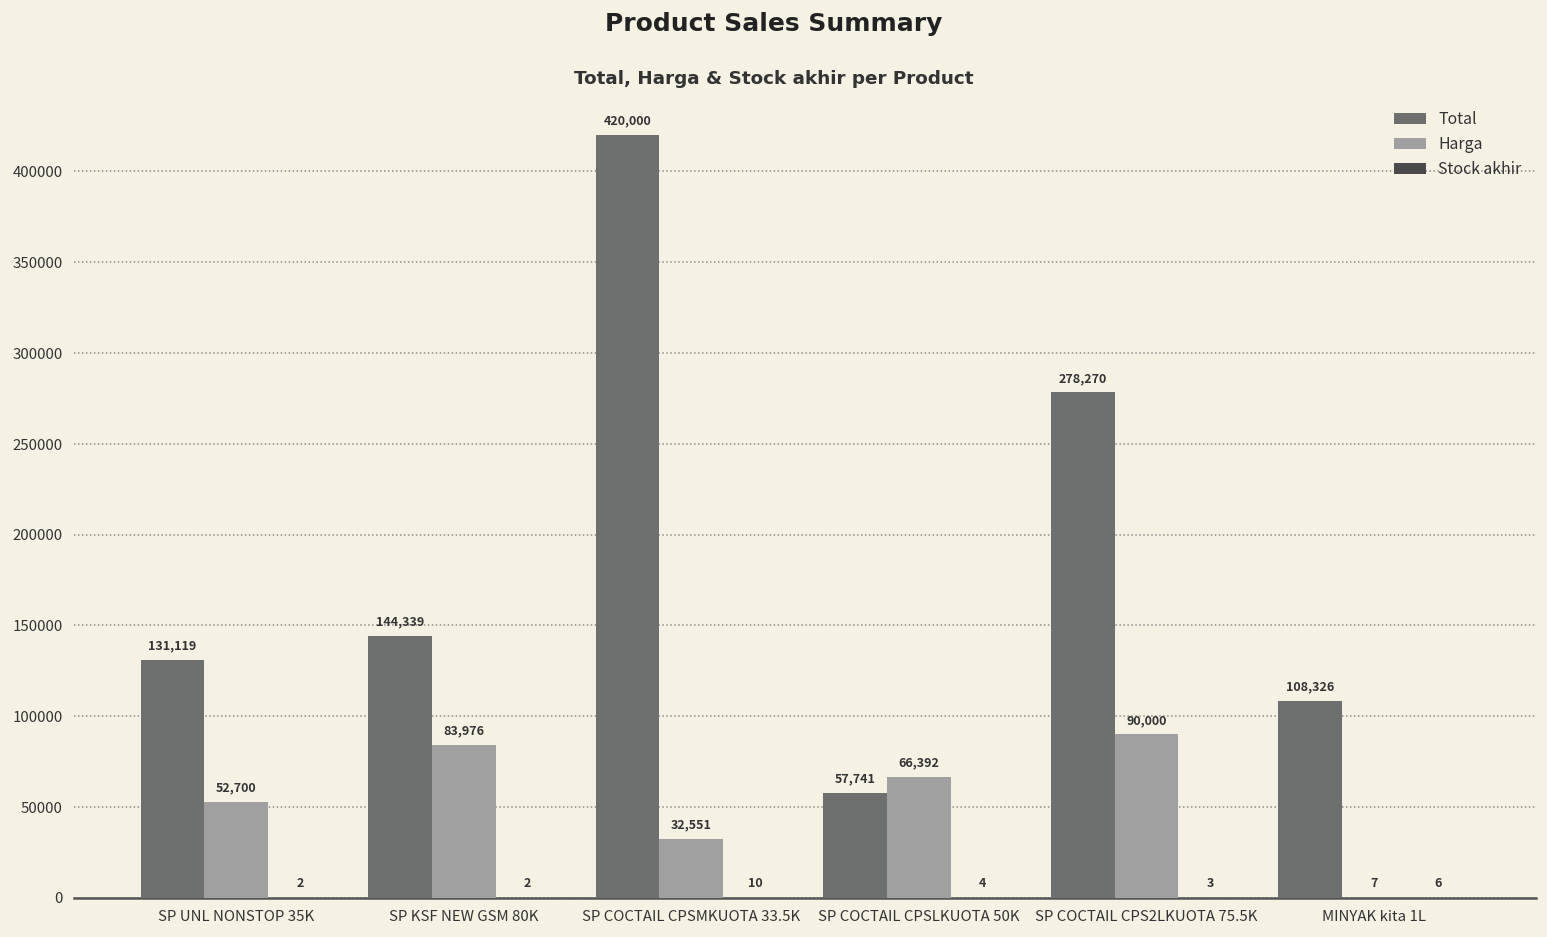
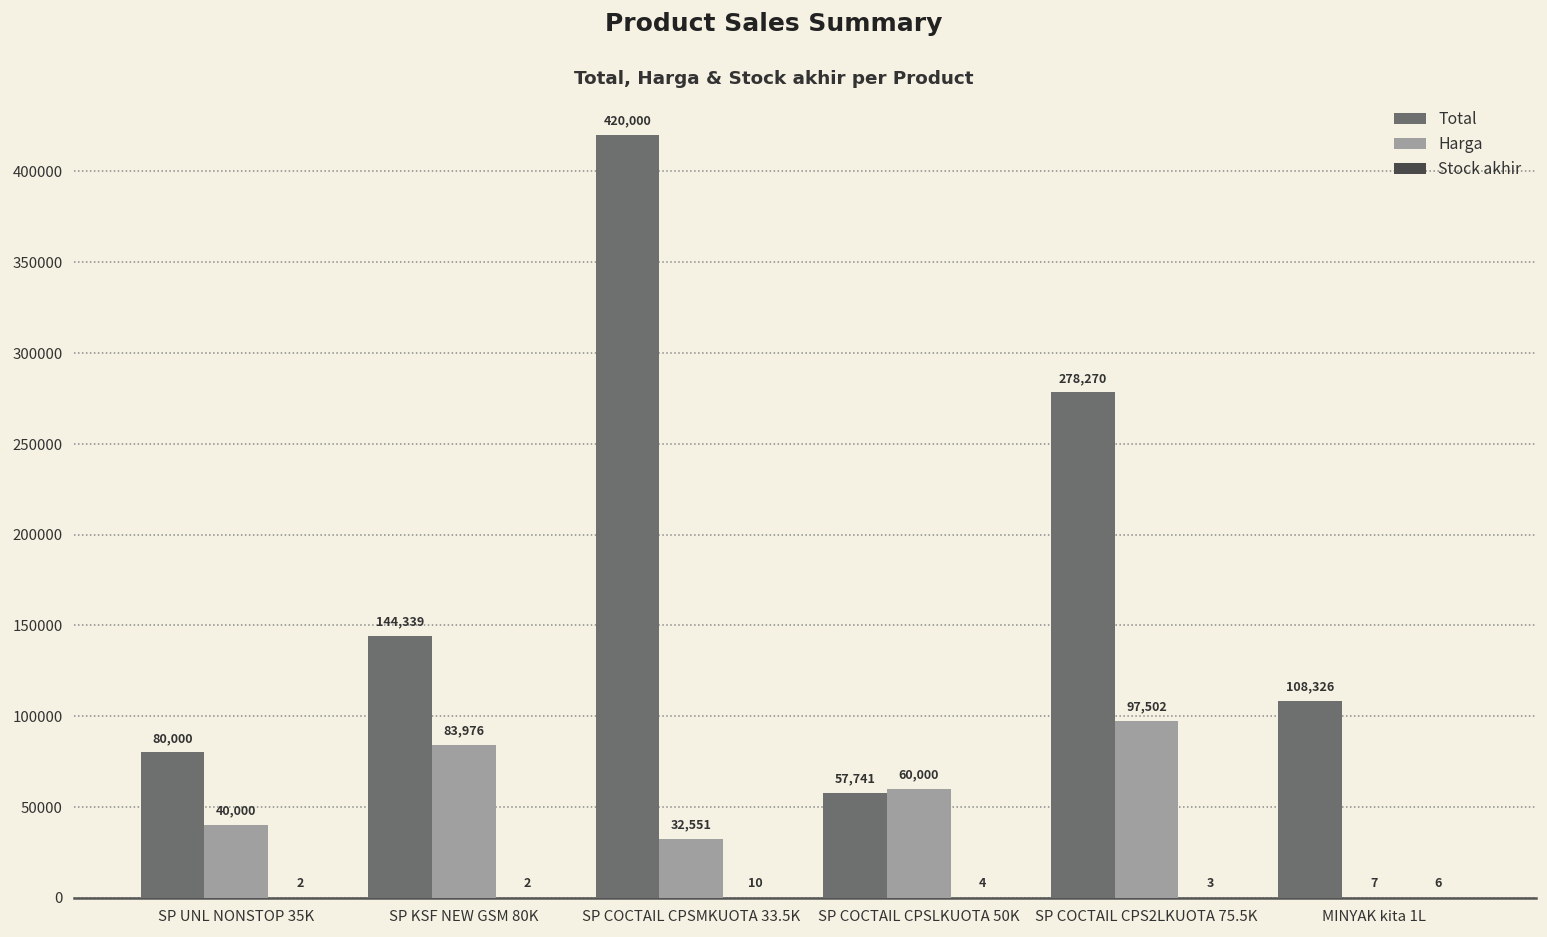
  {
    "Total": {
-     "SP UNL NONSTOP 35K": "131,119",
+     "SP UNL NONSTOP 35K": "80,000",
      "SP KSF NEW GSM 80K": "144,339",
      "SP COCTAIL CPSMKUOTA 33.5K": "420,000",
      "SP COCTAIL CPSLKUOTA 50K": "57,741",
      "SP COCTAIL CPS2LKUOTA 75.5K": "278,270",
      "MINYAK kita 1L": "108,326"
    },
    "Harga": {
-     "SP UNL NONSTOP 35K": "52,700",
+     "SP UNL NONSTOP 35K": "40,000",
      "SP KSF NEW GSM 80K": "83,976",
      "SP COCTAIL CPSMKUOTA 33.5K": "32,551",
-     "SP COCTAIL CPSLKUOTA 50K": "66,392",
-     "SP COCTAIL CPS2LKUOTA 75.5K": "90,000",
+     "SP COCTAIL CPSLKUOTA 50K": "60,000",
+     "SP COCTAIL CPS2LKUOTA 75.5K": "97,502",
      "MINYAK kita 1L": "7"
    },
    "Stock akhir": {
      "SP UNL NONSTOP 35K": "2",
      "SP KSF NEW GSM 80K": "2",
      "SP COCTAIL CPSMKUOTA 33.5K": "10",
      "SP COCTAIL CPSLKUOTA 50K": "4",
      "SP COCTAIL CPS2LKUOTA 75.5K": "3",
      "MINYAK kita 1L": "6"
    }
  }
